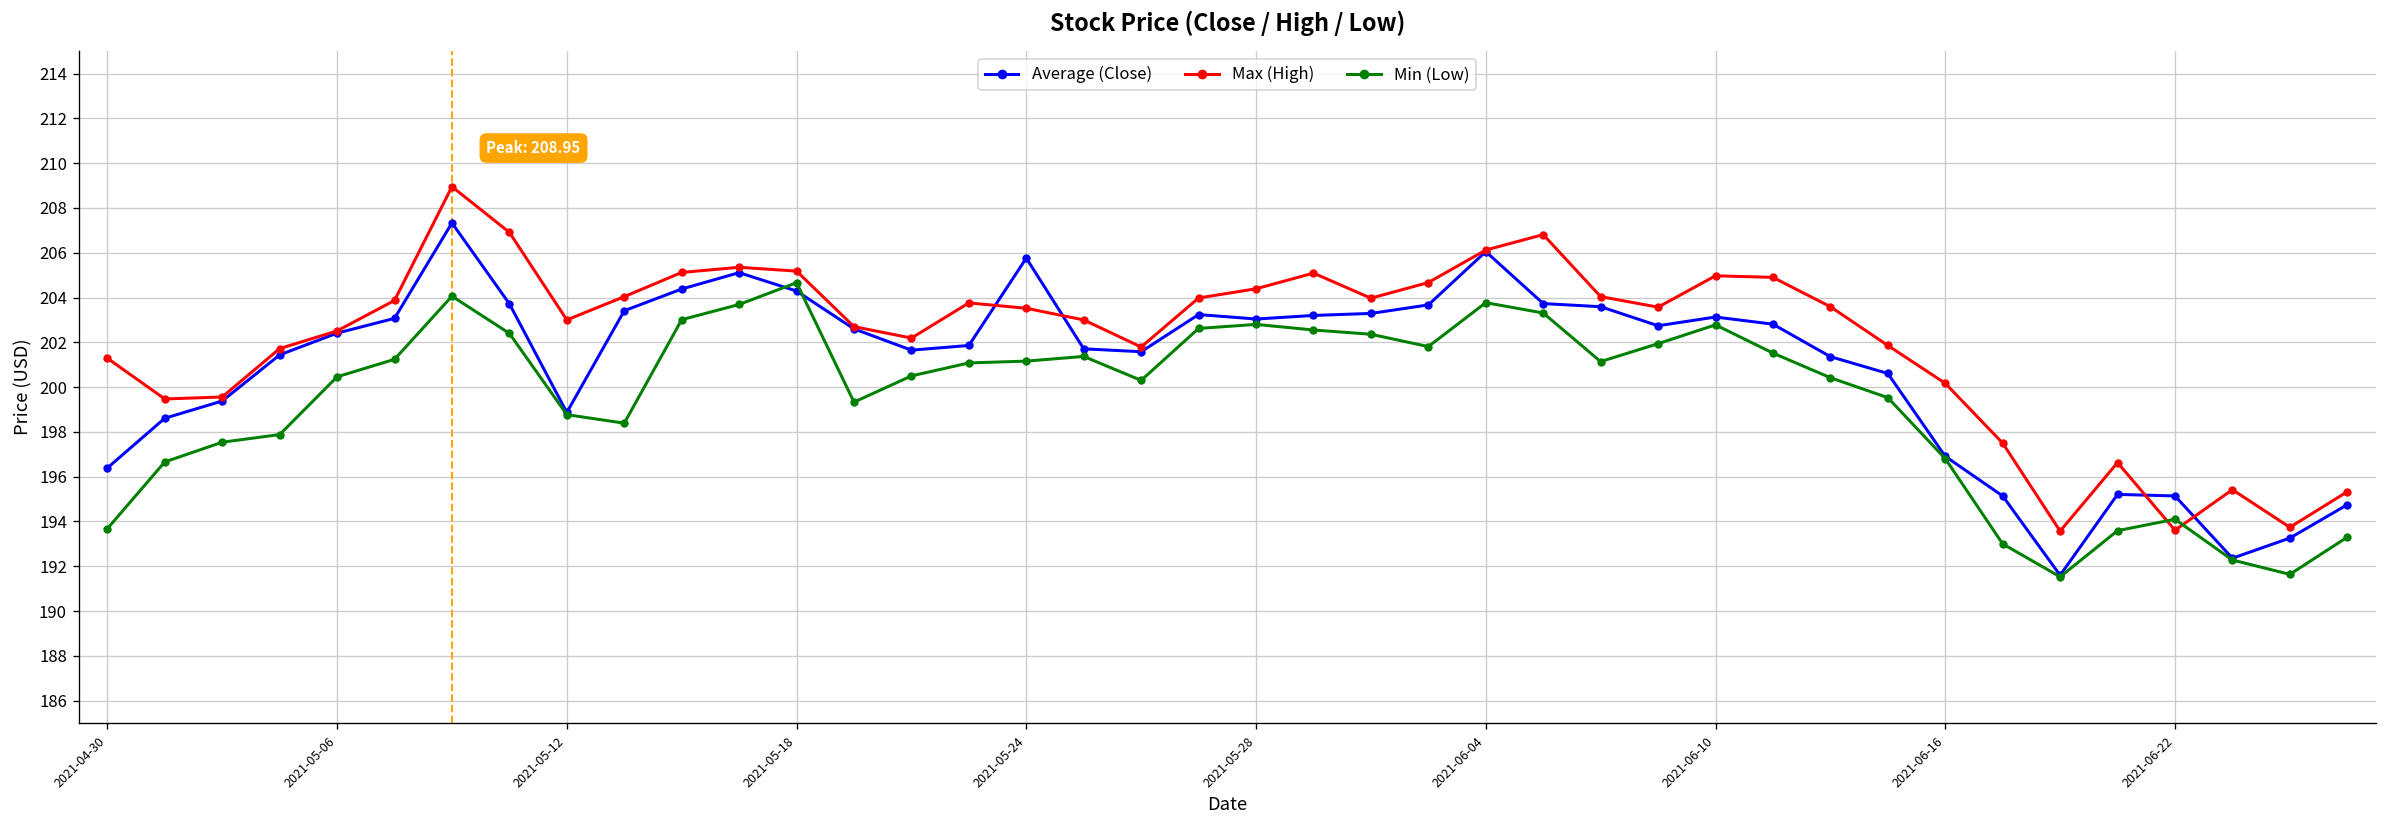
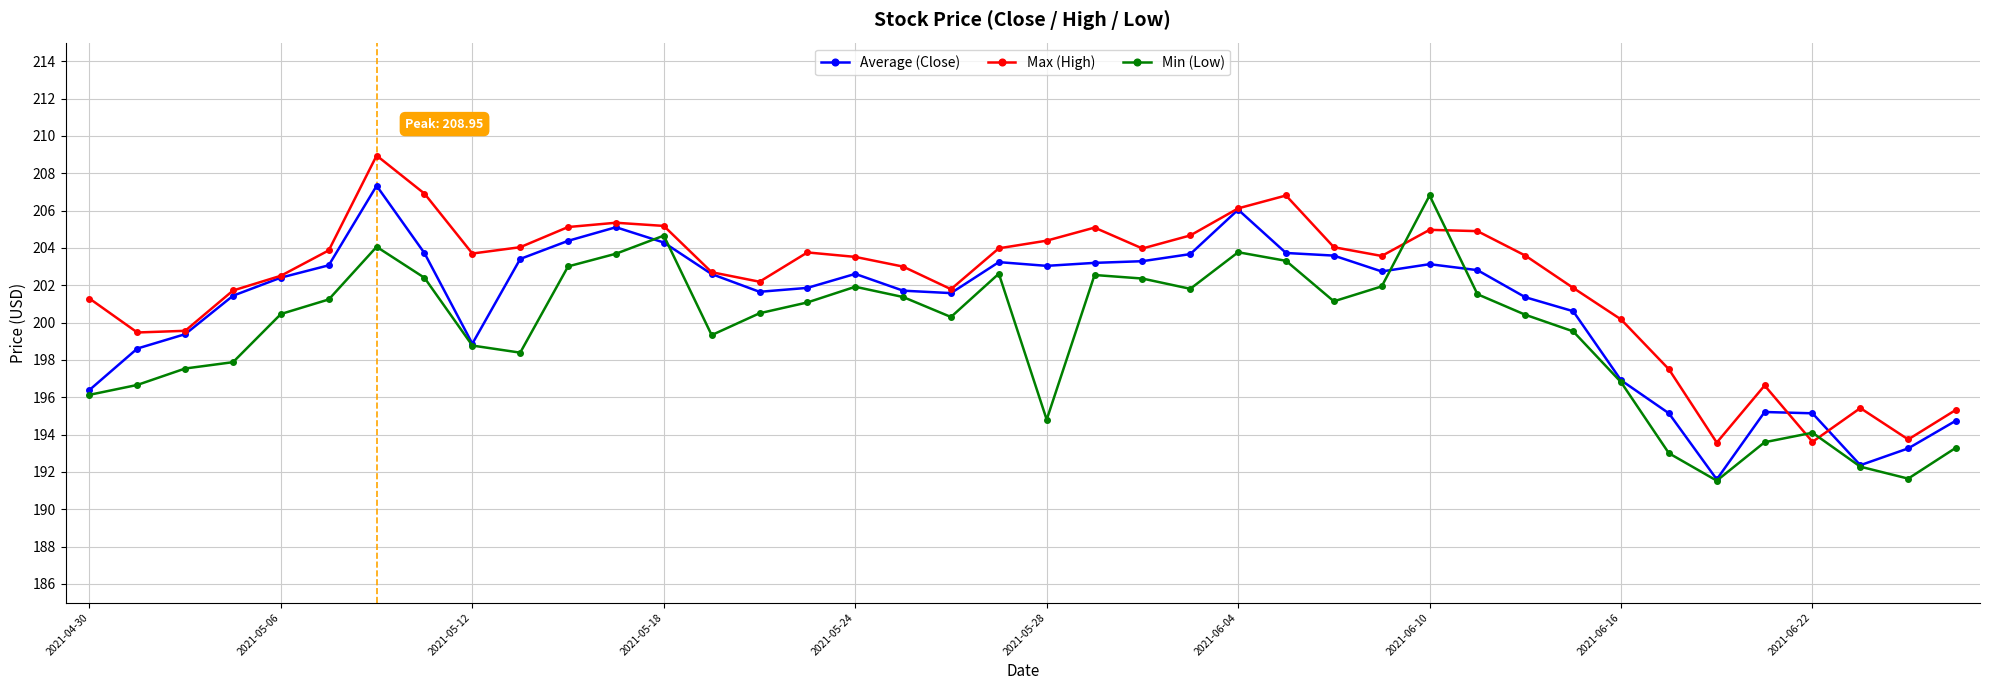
  {
    "Average (Close)": {
      "2021-04-30": 196.4,
      "2021-05-18": 204.3,
-     "2021-05-24": 205.8,
+     "2021-05-24": 202.6,
      "2021-05-28": 203.0,
      "2021-06-10": 203.1,
      "2021-06-22": 195.1
    },
    "Max (High)": {
      "2021-04-30": 201.3,
-     "2021-05-12": 203.0,
+     "2021-05-12": 203.7,
      "2021-05-18": 205.2,
      "2021-05-24": 203.5,
      "2021-05-28": 204.4,
      "2021-06-10": 205.0,
      "2021-06-16": 200.2,
      "2021-06-22": 193.6
    },
    "Min (Low)": {
-     "2021-04-30": 193.7,
+     "2021-04-30": 196.1,
      "2021-05-06": 200.5,
      "2021-05-18": 204.7,
-     "2021-05-24": 201.2,
-     "2021-05-28": 202.8,
+     "2021-05-24": 201.9,
+     "2021-05-28": 194.8,
      "2021-06-04": 203.8,
-     "2021-06-10": 202.8,
+     "2021-06-10": 206.8,
      "2021-06-22": 194.1
    }
  }
